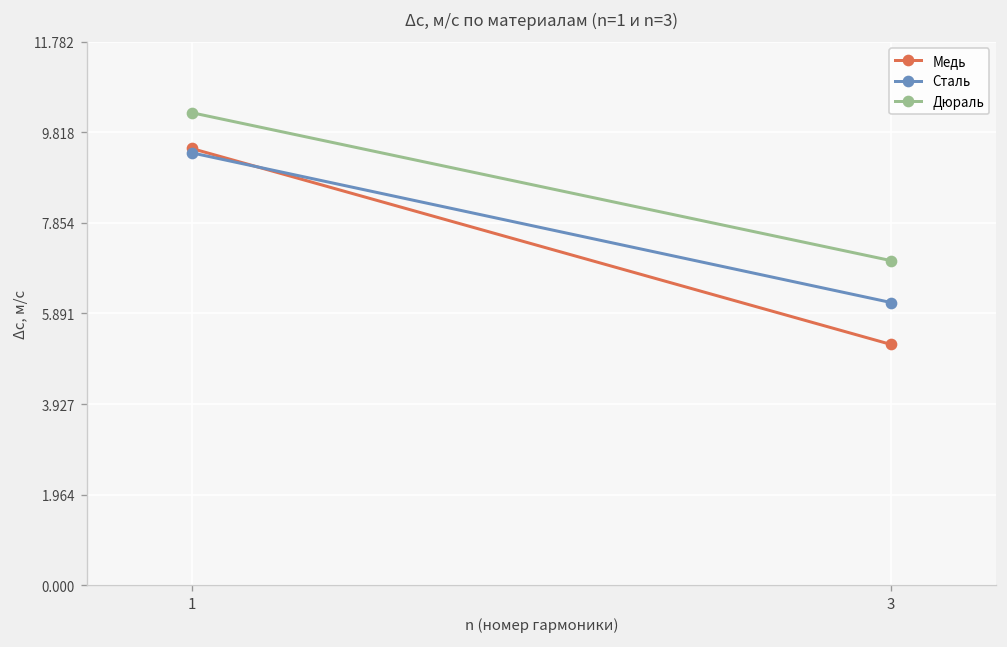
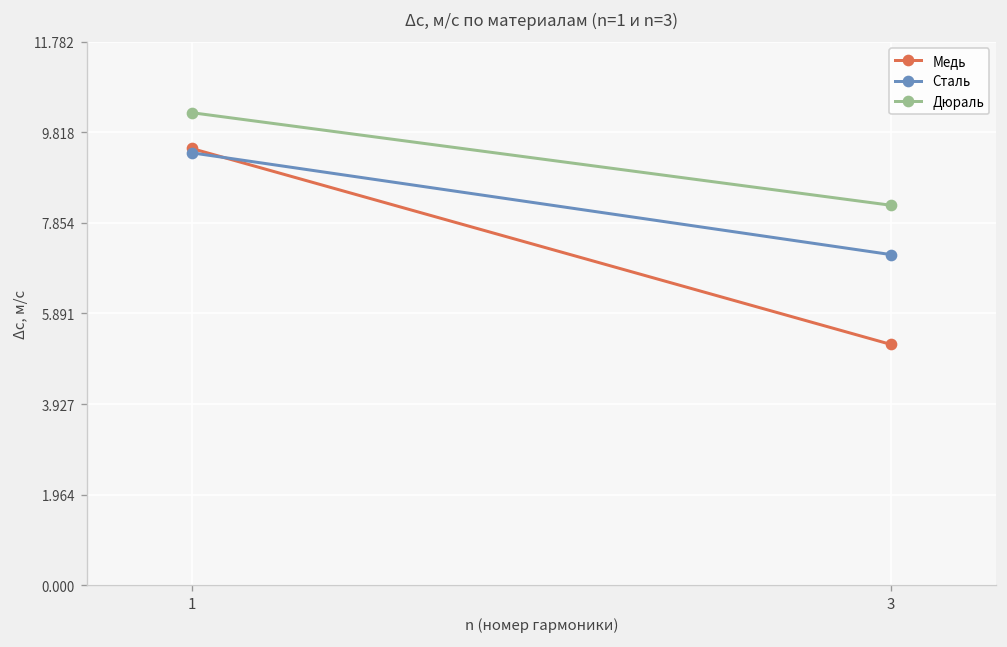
  {
    "Медь": {
      "1": 9.5,
      "3": 5.2
    },
    "Сталь": {
      "1": 9.4,
-     "3": 6.1
+     "3": 7.2
    },
    "Дюраль": {
      "1": 10.2,
-     "3": 7.0
+     "3": 8.2
    }
  }
